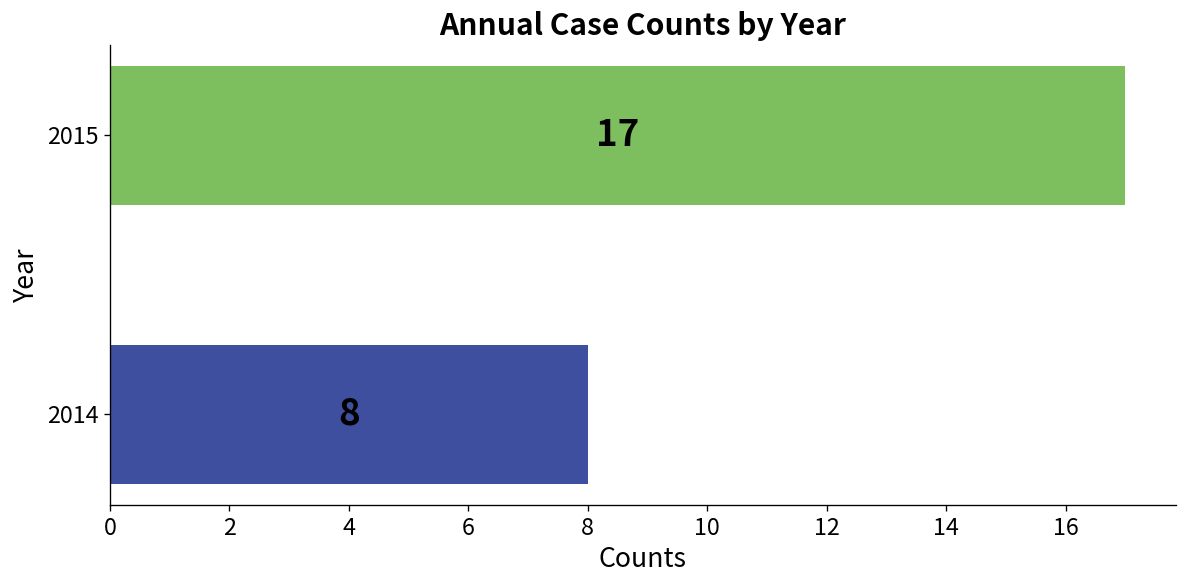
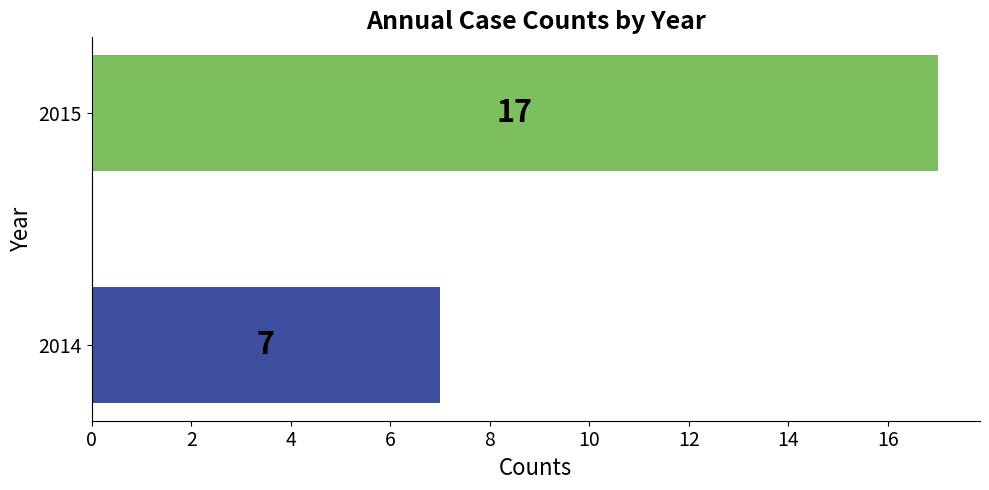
  {
    "2015": 17,
-   "2014": 8
+   "2014": 7
  }
